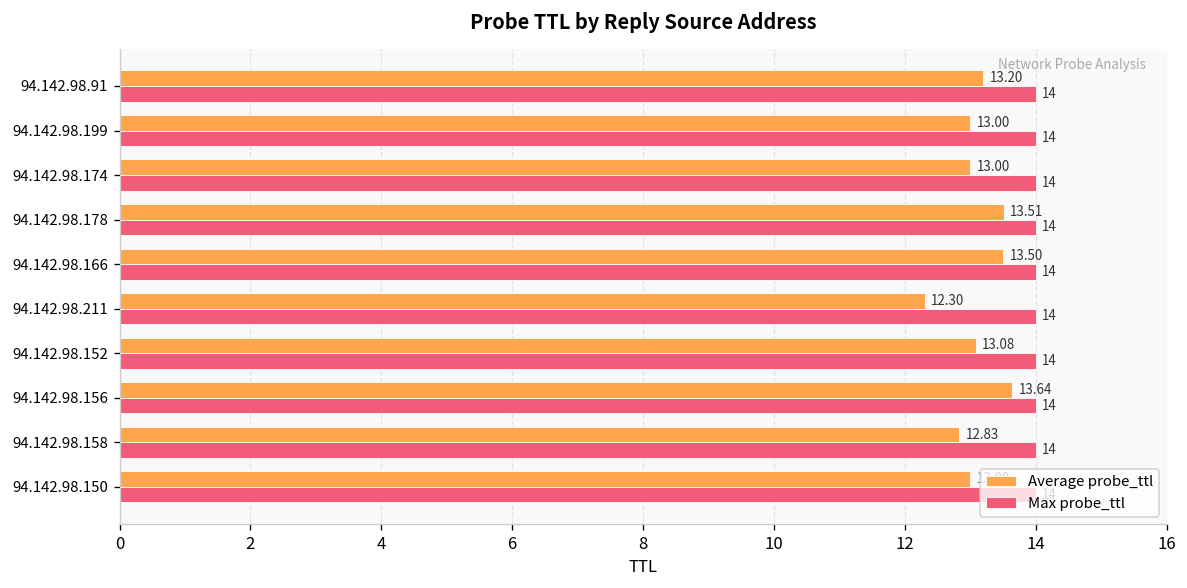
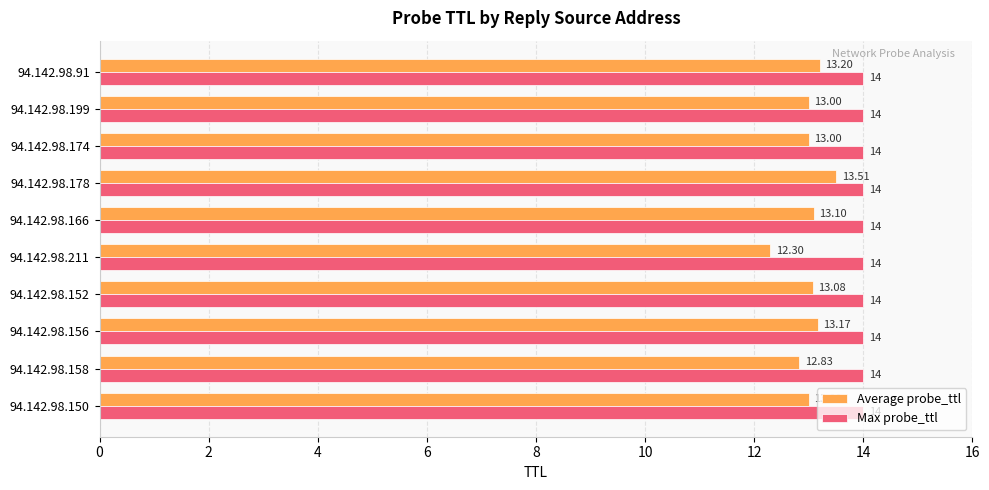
  {
    "Average probe_ttl": {
      "94.142.98.91": 13.20,
      "94.142.98.199": 13.00,
      "94.142.98.174": 13.00,
      "94.142.98.178": 13.51,
-     "94.142.98.166": 13.50,
+     "94.142.98.166": 13.10,
      "94.142.98.211": 12.30,
      "94.142.98.152": 13.08,
-     "94.142.98.156": 13.64,
+     "94.142.98.156": 13.17,
      "94.142.98.158": 12.83
    },
    "Max probe_ttl": {
      "94.142.98.91": 14,
      "94.142.98.199": 14,
      "94.142.98.174": 14,
      "94.142.98.178": 14,
      "94.142.98.166": 14,
      "94.142.98.211": 14,
      "94.142.98.152": 14,
      "94.142.98.156": 14,
      "94.142.98.158": 14
    }
  }
